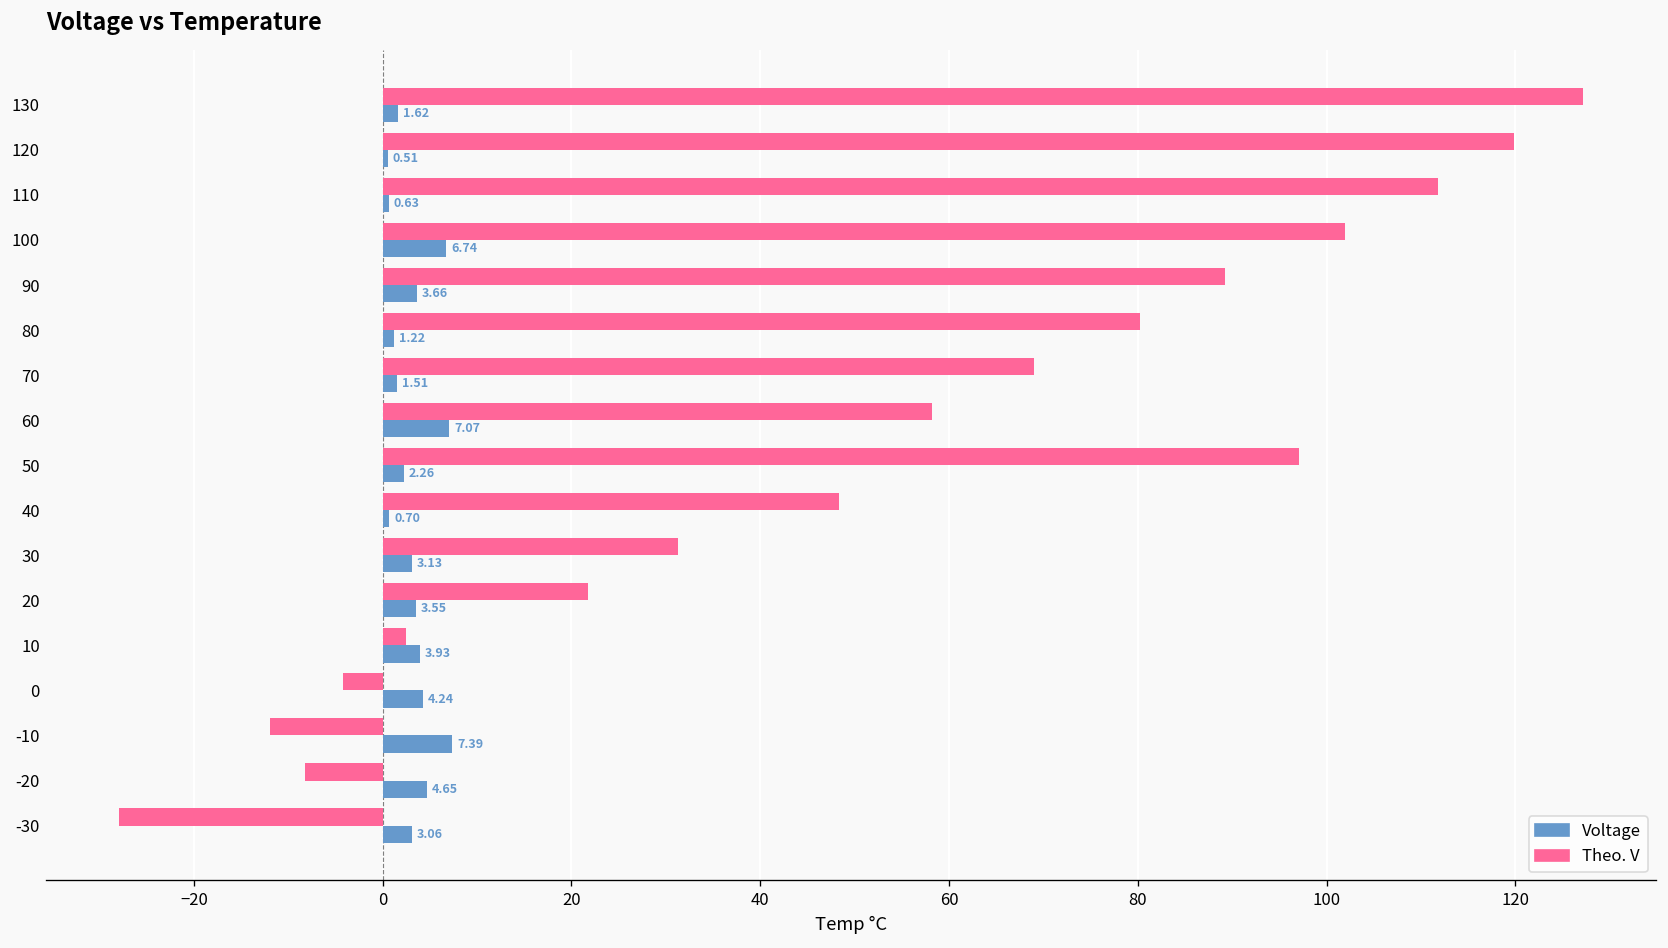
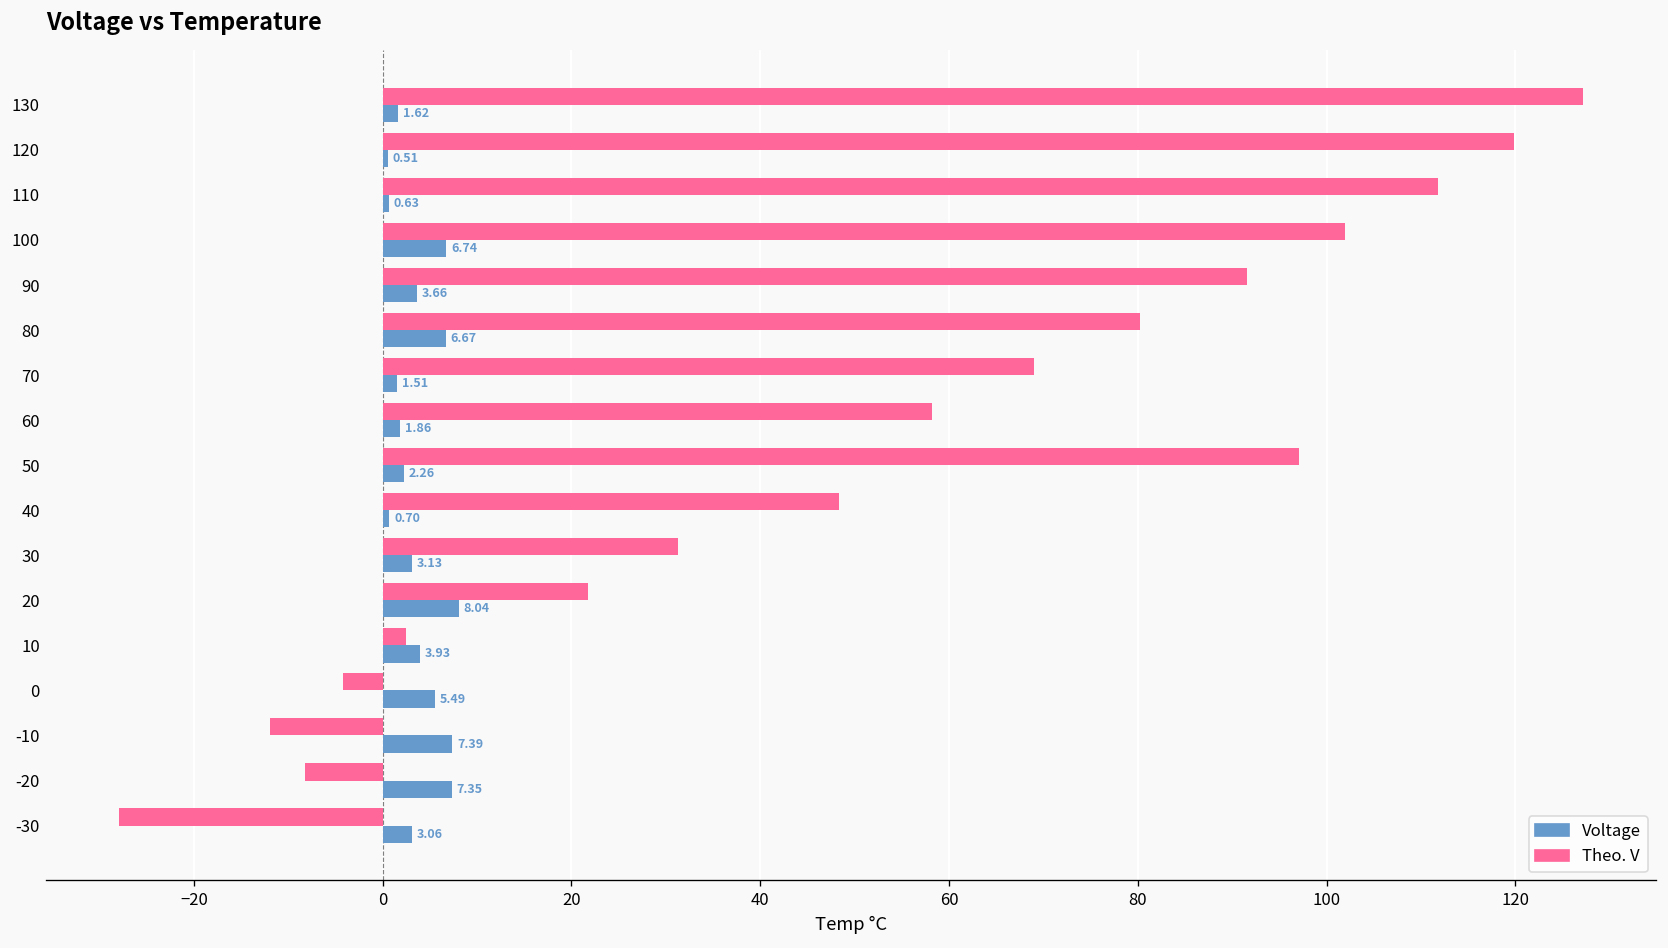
  {
    "Voltage": {
      "130": 1.62,
      "120": 0.51,
      "110": 0.63,
      "100": 6.74,
      "90": 3.66,
-     "80": 1.22,
+     "80": 6.67,
      "70": 1.51,
-     "60": 7.07,
+     "60": 1.86,
      "50": 2.26,
      "40": 0.70,
      "30": 3.13,
-     "20": 3.55,
+     "20": 8.04,
      "10": 3.93,
-     "0": 4.24,
+     "0": 5.49,
      "-10": 7.39,
-     "-20": 4.65,
+     "-20": 7.35,
      "-30": 3.06
    },
    "Theo. V": {
      "130": 127,
      "120": 120,
      "110": 112,
      "100": 102,
-     "90": 89,
+     "90": 92,
      "80": 80,
      "70": 69,
      "60": 58,
      "50": 97,
      "40": 48,
      "30": 31,
      "20": 22,
      "10": 2,
      "0": -4,
      "-10": -12,
      "-20": -8,
      "-30": -28
    }
  }
